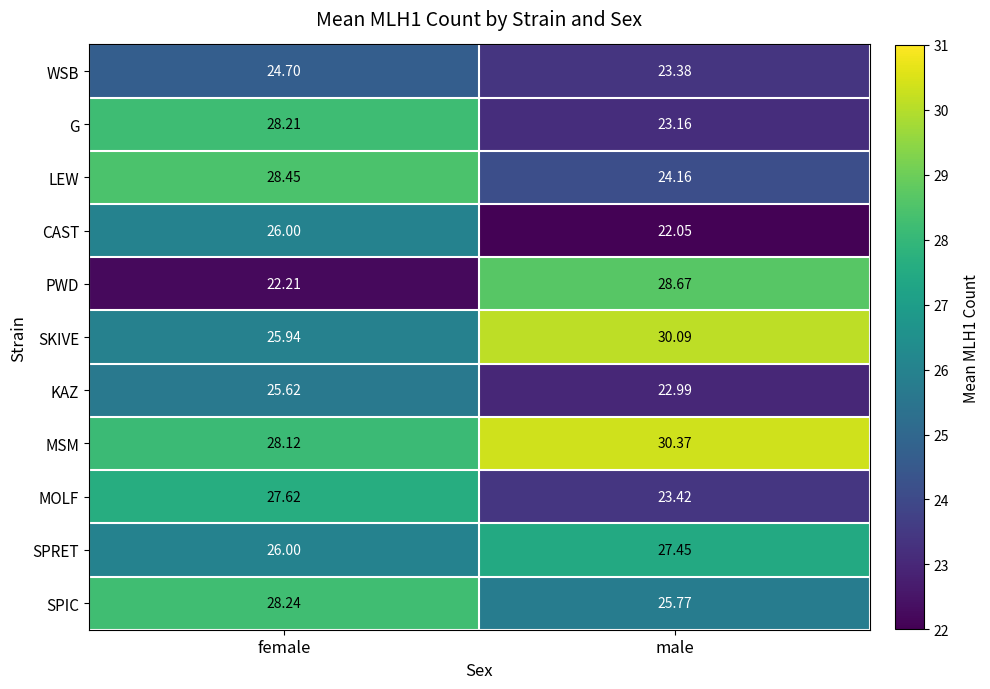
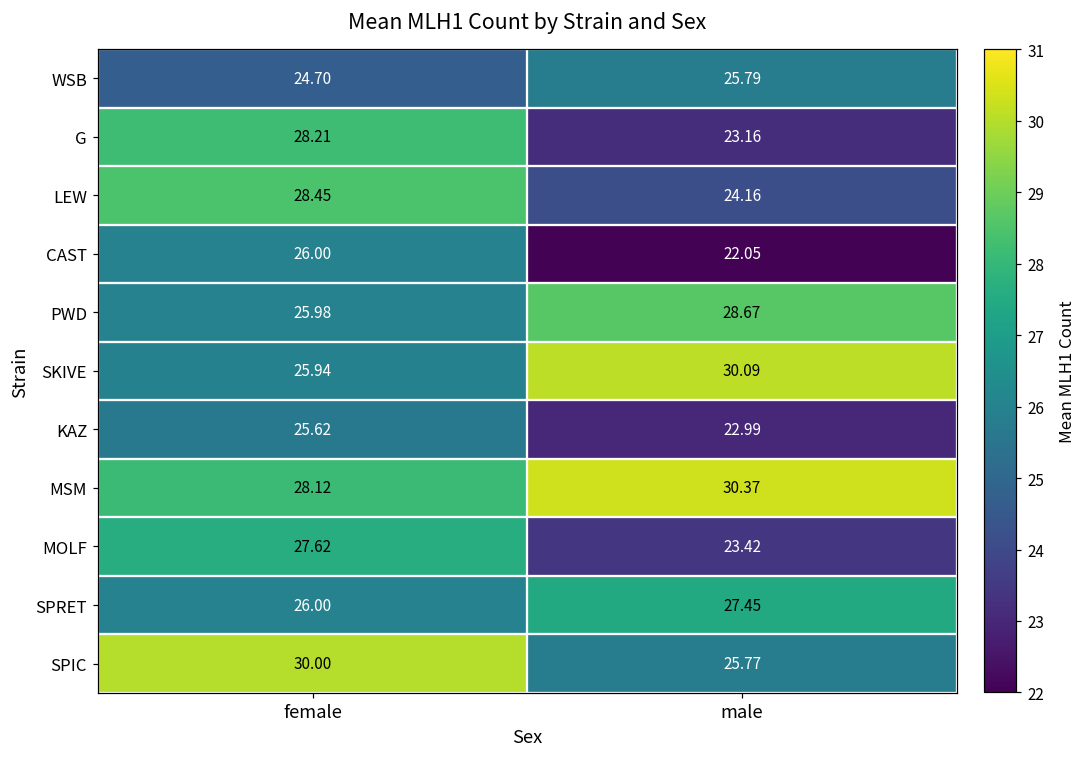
  {
    "WSB": {
      "female": 24.70,
-     "male": 23.38
+     "male": 25.79
    },
    "G": {
      "female": 28.21,
      "male": 23.16
    },
    "LEW": {
      "female": 28.45,
      "male": 24.16
    },
    "CAST": {
      "female": 26.00,
      "male": 22.05
    },
    "PWD": {
-     "female": 22.21,
+     "female": 25.98,
      "male": 28.67
    },
    "SKIVE": {
      "female": 25.94,
      "male": 30.09
    },
    "KAZ": {
      "female": 25.62,
      "male": 22.99
    },
    "MSM": {
      "female": 28.12,
      "male": 30.37
    },
    "MOLF": {
      "female": 27.62,
      "male": 23.42
    },
    "SPRET": {
      "female": 26.00,
      "male": 27.45
    },
    "SPIC": {
-     "female": 28.24,
+     "female": 30.00,
      "male": 25.77
    }
  }
